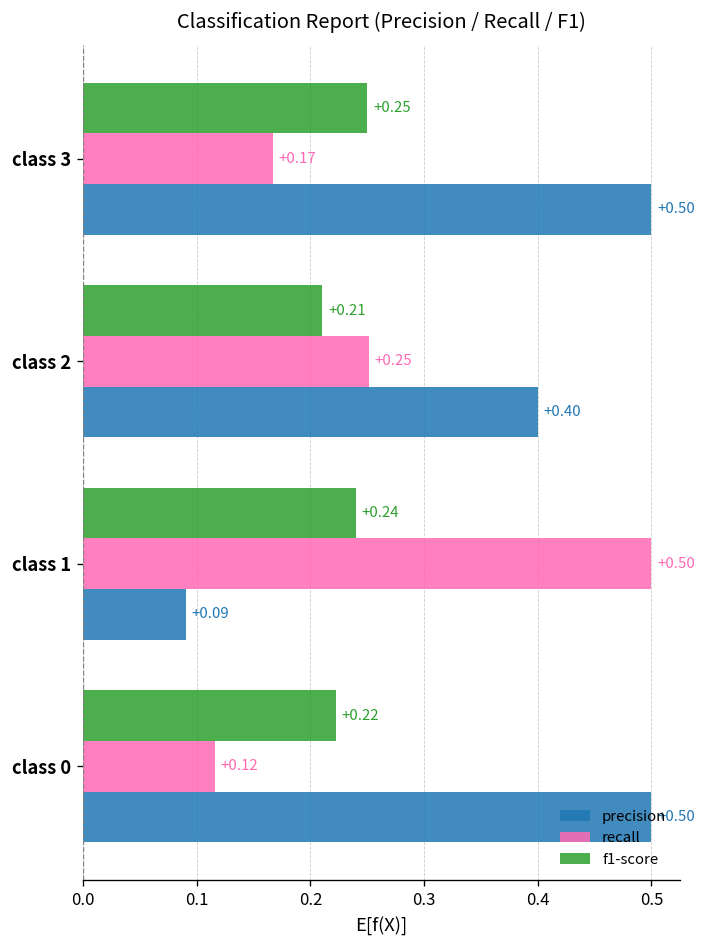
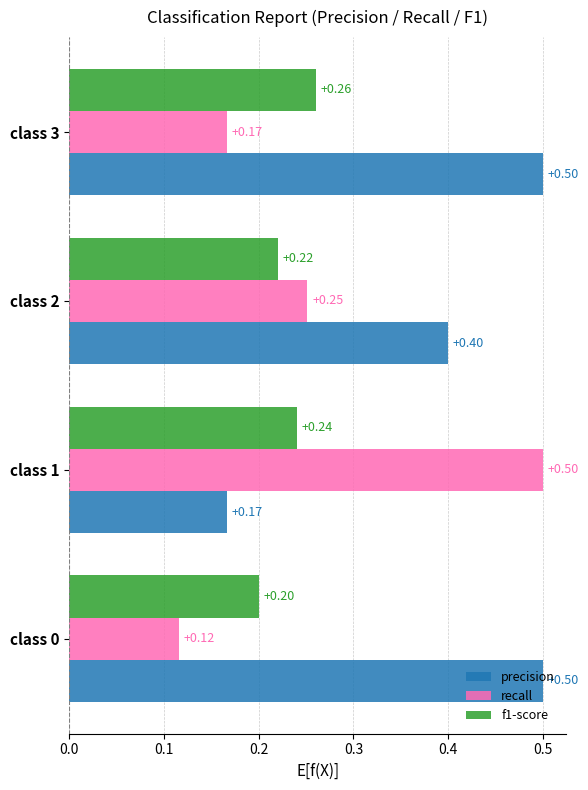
  {
    "precision": {
      "class 3": "+0.50",
      "class 2": "+0.40",
-     "class 1": "+0.09",
+     "class 1": "+0.17",
      "class 0": "+0.50"
    },
    "recall": {
      "class 3": "+0.17",
      "class 2": "+0.25",
      "class 1": "+0.50",
      "class 0": "+0.12"
    },
    "f1-score": {
-     "class 3": "+0.25",
-     "class 2": "+0.21",
+     "class 3": "+0.26",
+     "class 2": "+0.22",
      "class 1": "+0.24",
-     "class 0": "+0.22"
+     "class 0": "+0.20"
    }
  }
